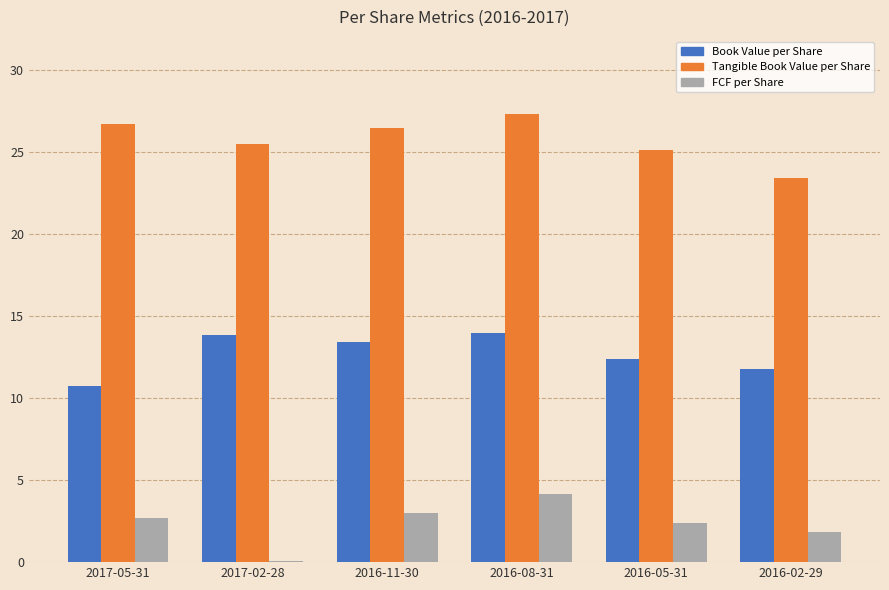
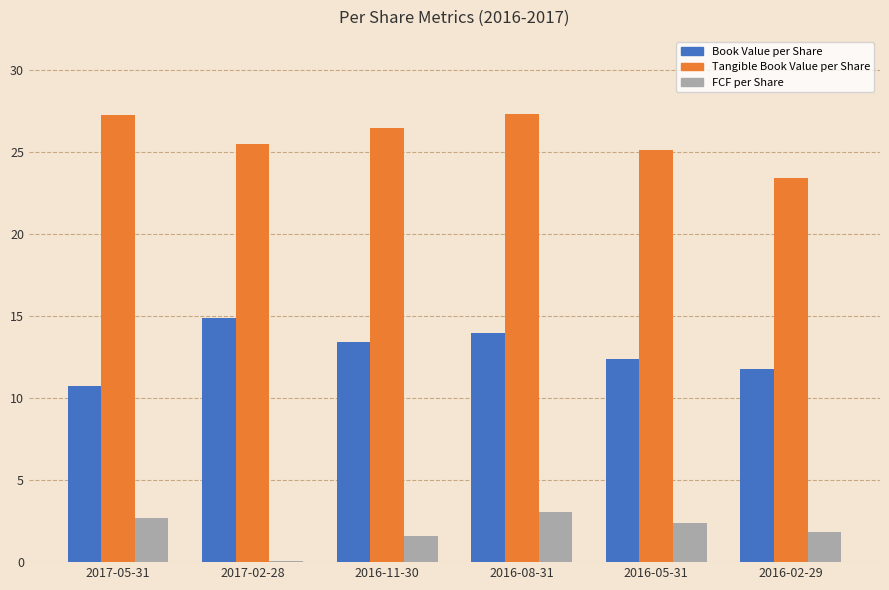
  {
    "Book Value per Share": {
      "2017-05-31": 10.7,
-     "2017-02-28": 13.9,
+     "2017-02-28": 14.9,
      "2016-11-30": 13.4,
      "2016-08-31": 14.0,
      "2016-05-31": 12.4,
      "2016-02-29": 11.8
    },
    "Tangible Book Value per Share": {
-     "2017-05-31": 26.7,
+     "2017-05-31": 27.2,
      "2017-02-28": 25.5,
      "2016-11-30": 26.4,
      "2016-08-31": 27.3,
      "2016-05-31": 25.1,
      "2016-02-29": 23.4
    },
    "FCF per Share": {
      "2017-05-31": 2.7,
-     "2016-11-30": 3.0,
-     "2016-08-31": 4.1,
+     "2016-11-30": 1.6,
+     "2016-08-31": 3.0,
      "2016-05-31": 2.4,
      "2016-02-29": 1.8
    }
  }
